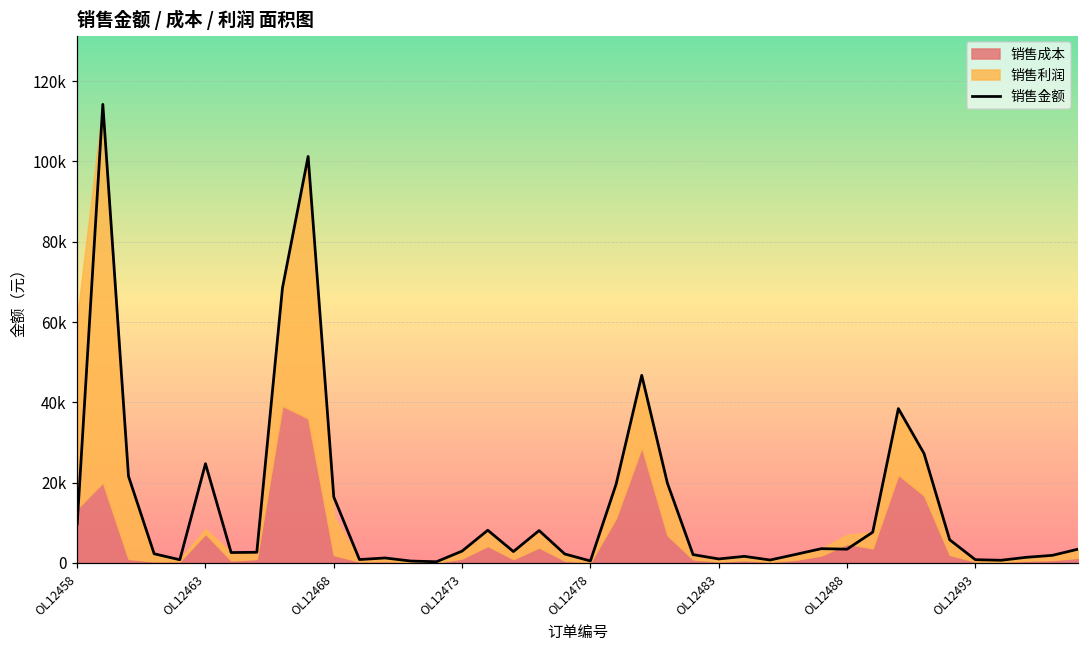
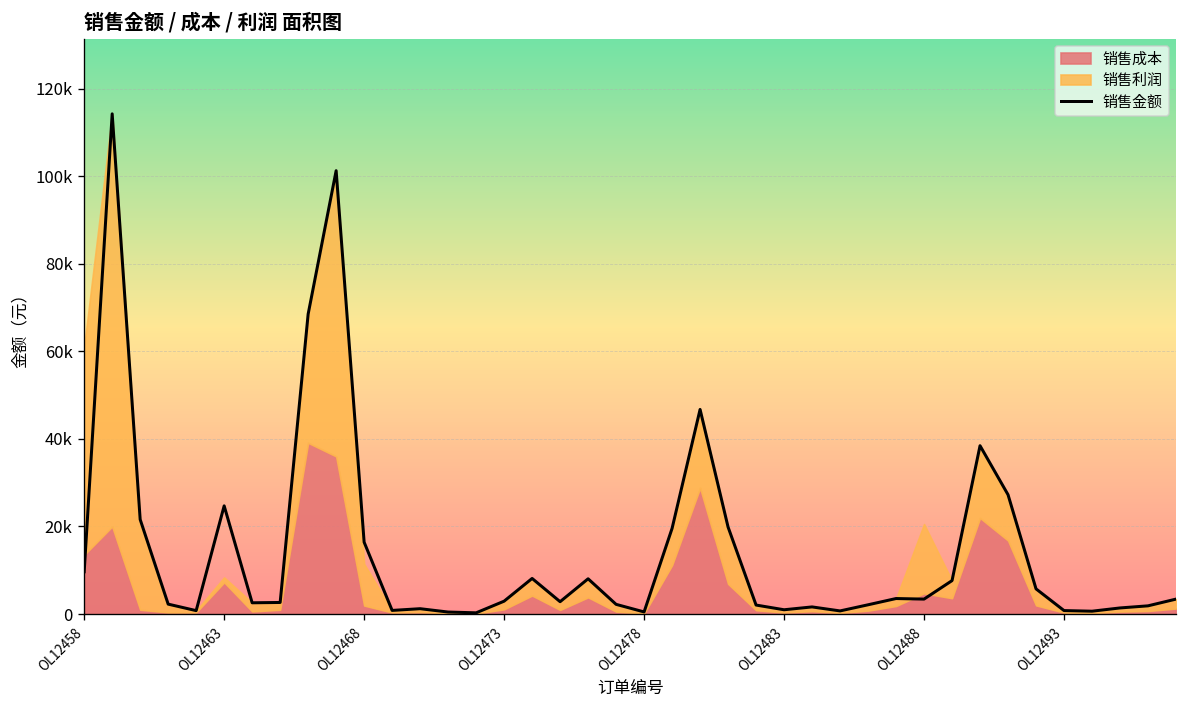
  {
    "销售金额": {
      "OL12458": 10000,
      "OL12463": 25000,
      "OL12468": 16000,
      "OL12488": 3000
    },
    "销售成本": {
      "OL12458": 14000,
      "OL12463": 7000,
      "OL12468": 2000,
      "OL12473": 1000,
      "OL12488": 5000
    },
    "销售利润": {
      "OL12458": 48000,
      "OL12463": 1000,
      "OL12468": 10000,
-     "OL12488": 2000
+     "OL12488": 16000
    }
  }
